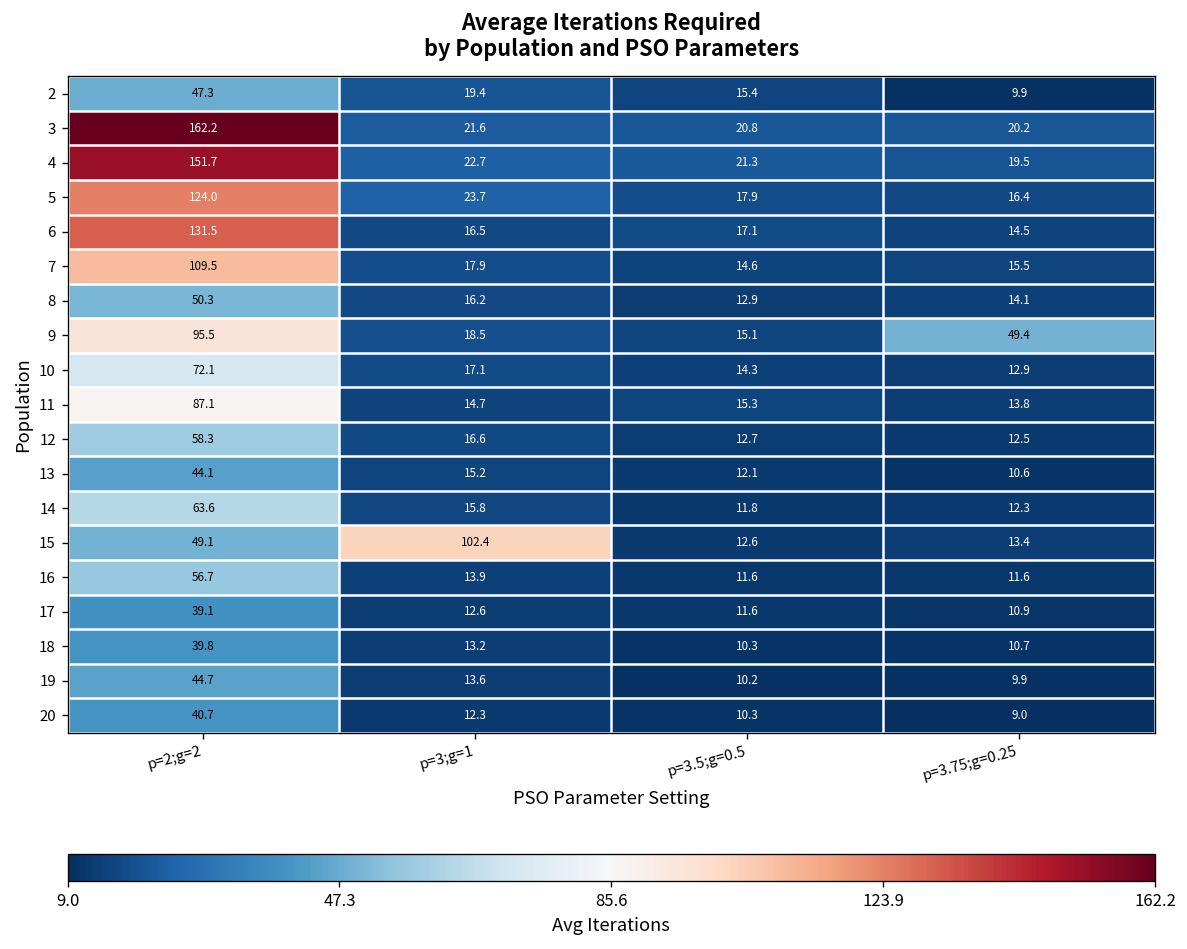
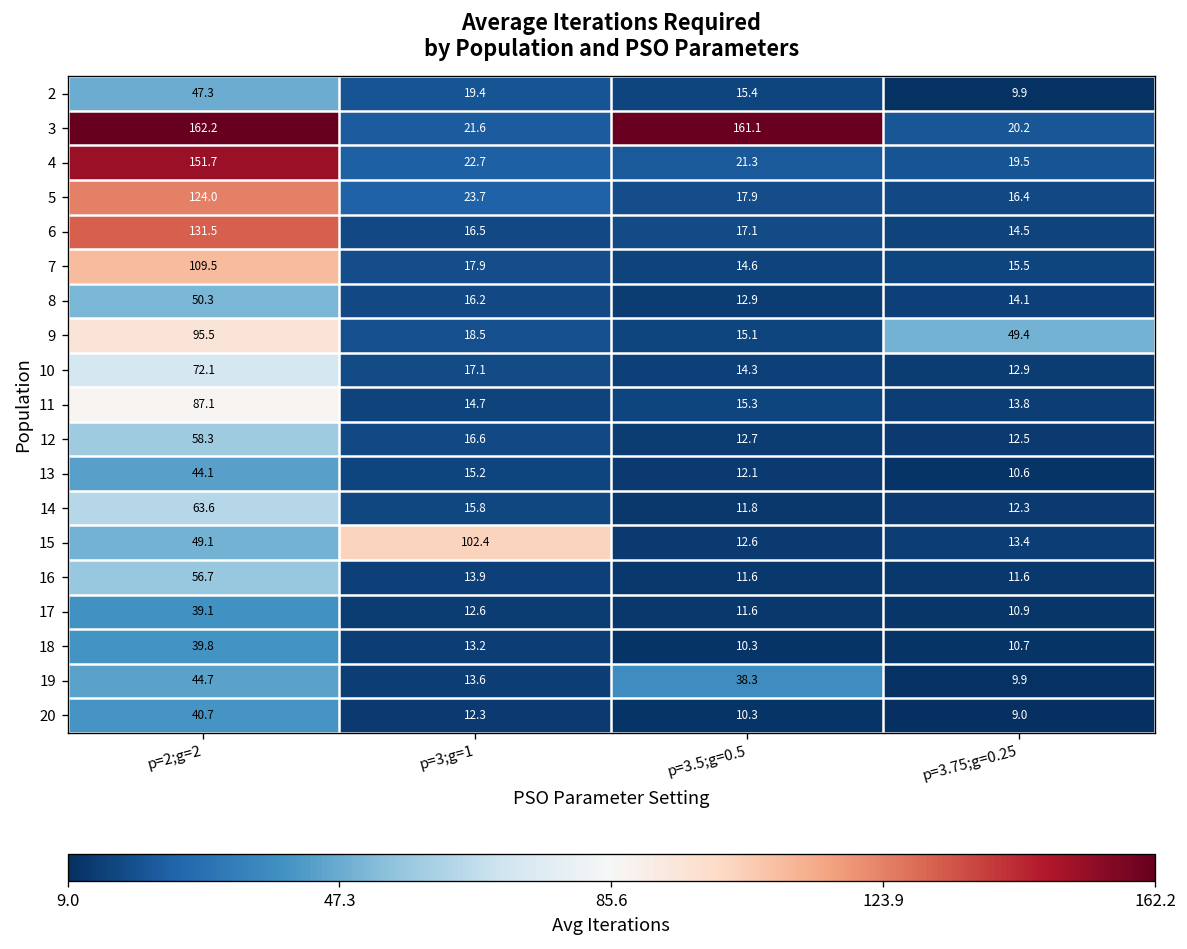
  {
    "2": {
      "p=2;g=2": 47.3,
      "p=3;g=1": 19.4,
      "p=3.5;g=0.5": 15.4,
      "p=3.75;g=0.25": 9.9
    },
    "3": {
      "p=2;g=2": 162.2,
      "p=3;g=1": 21.6,
-     "p=3.5;g=0.5": 20.8,
+     "p=3.5;g=0.5": 161.1,
      "p=3.75;g=0.25": 20.2
    },
    "4": {
      "p=2;g=2": 151.7,
      "p=3;g=1": 22.7,
      "p=3.5;g=0.5": 21.3,
      "p=3.75;g=0.25": 19.5
    },
    "5": {
      "p=2;g=2": 124.0,
      "p=3;g=1": 23.7,
      "p=3.5;g=0.5": 17.9,
      "p=3.75;g=0.25": 16.4
    },
    "6": {
      "p=2;g=2": 131.5,
      "p=3;g=1": 16.5,
      "p=3.5;g=0.5": 17.1,
      "p=3.75;g=0.25": 14.5
    },
    "7": {
      "p=2;g=2": 109.5,
      "p=3;g=1": 17.9,
      "p=3.5;g=0.5": 14.6,
      "p=3.75;g=0.25": 15.5
    },
    "8": {
      "p=2;g=2": 50.3,
      "p=3;g=1": 16.2,
      "p=3.5;g=0.5": 12.9,
      "p=3.75;g=0.25": 14.1
    },
    "9": {
      "p=2;g=2": 95.5,
      "p=3;g=1": 18.5,
      "p=3.5;g=0.5": 15.1,
      "p=3.75;g=0.25": 49.4
    },
    "10": {
      "p=2;g=2": 72.1,
      "p=3;g=1": 17.1,
      "p=3.5;g=0.5": 14.3,
      "p=3.75;g=0.25": 12.9
    },
    "11": {
      "p=2;g=2": 87.1,
      "p=3;g=1": 14.7,
      "p=3.5;g=0.5": 15.3,
      "p=3.75;g=0.25": 13.8
    },
    "12": {
      "p=2;g=2": 58.3,
      "p=3;g=1": 16.6,
      "p=3.5;g=0.5": 12.7,
      "p=3.75;g=0.25": 12.5
    },
    "13": {
      "p=2;g=2": 44.1,
      "p=3;g=1": 15.2,
      "p=3.5;g=0.5": 12.1,
      "p=3.75;g=0.25": 10.6
    },
    "14": {
      "p=2;g=2": 63.6,
      "p=3;g=1": 15.8,
      "p=3.5;g=0.5": 11.8,
      "p=3.75;g=0.25": 12.3
    },
    "15": {
      "p=2;g=2": 49.1,
      "p=3;g=1": 102.4,
      "p=3.5;g=0.5": 12.6,
      "p=3.75;g=0.25": 13.4
    },
    "16": {
      "p=2;g=2": 56.7,
      "p=3;g=1": 13.9,
      "p=3.5;g=0.5": 11.6,
      "p=3.75;g=0.25": 11.6
    },
    "17": {
      "p=2;g=2": 39.1,
      "p=3;g=1": 12.6,
      "p=3.5;g=0.5": 11.6,
      "p=3.75;g=0.25": 10.9
    },
    "18": {
      "p=2;g=2": 39.8,
      "p=3;g=1": 13.2,
      "p=3.5;g=0.5": 10.3,
      "p=3.75;g=0.25": 10.7
    },
    "19": {
      "p=2;g=2": 44.7,
      "p=3;g=1": 13.6,
-     "p=3.5;g=0.5": 10.2,
+     "p=3.5;g=0.5": 38.3,
      "p=3.75;g=0.25": 9.9
    },
    "20": {
      "p=2;g=2": 40.7,
      "p=3;g=1": 12.3,
      "p=3.5;g=0.5": 10.3,
      "p=3.75;g=0.25": 9.0
    }
  }
